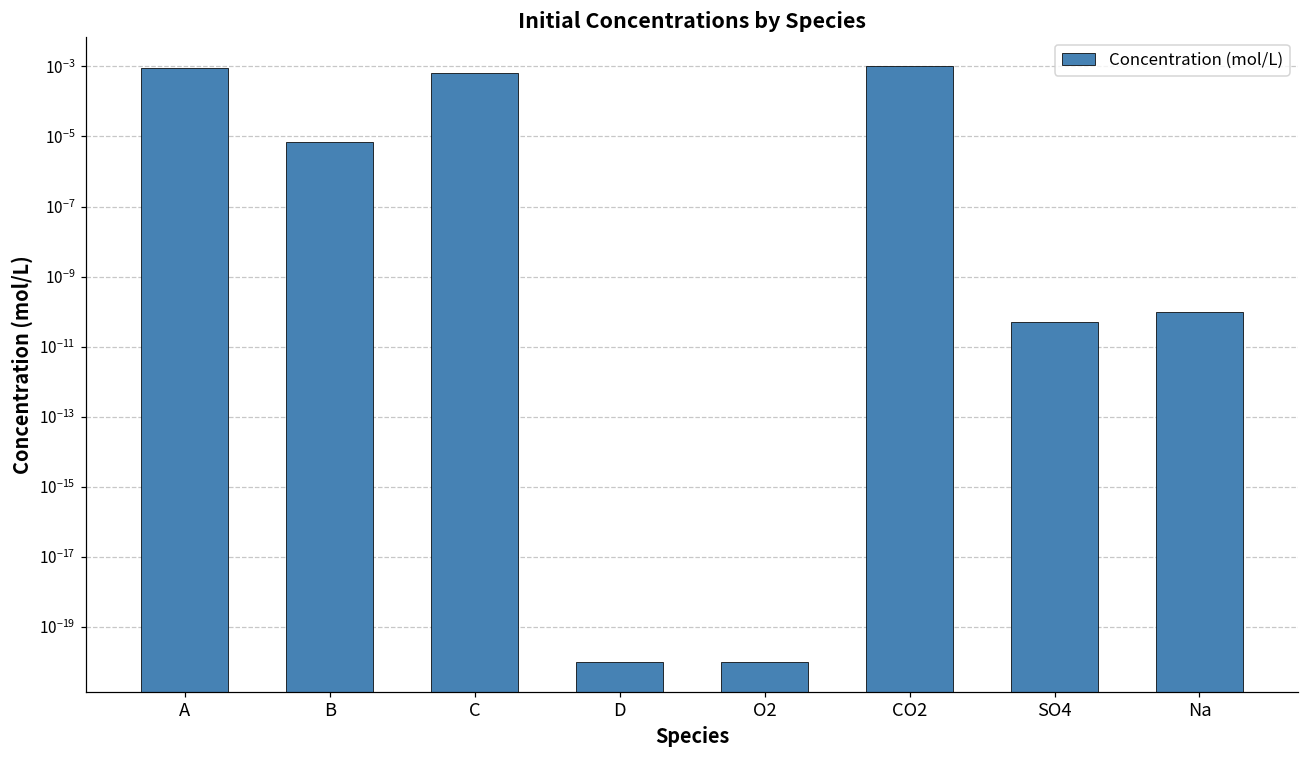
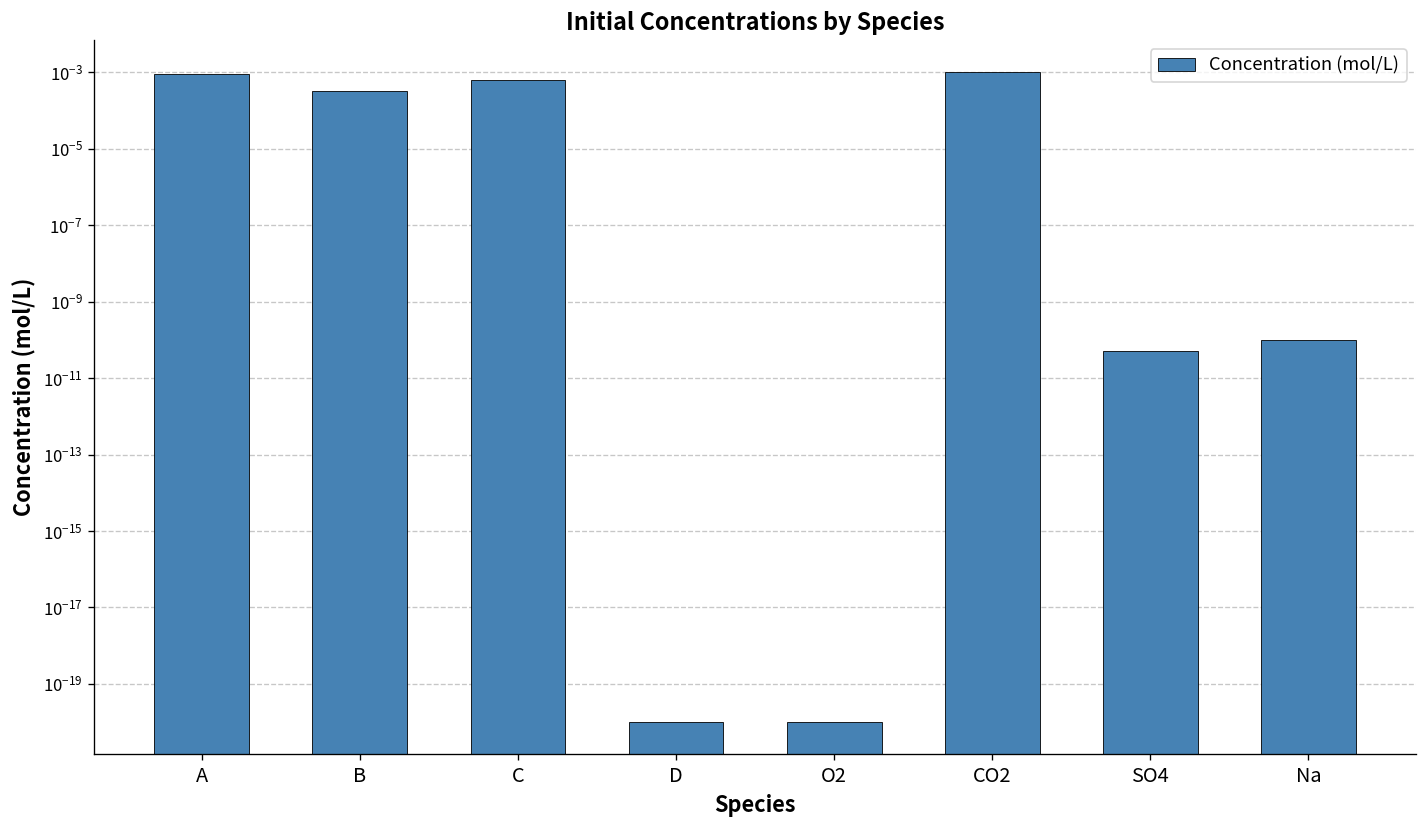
  {
    "A": 0.0009,
-   "B": 0.000007,
+   "B": 0.0003,
    "C": 0.0006,
    "D": 0.000000000000,
    "O2": 0.000000000000,
    "CO2": 0.0010,
    "SO4": 0.00000000005,
    "Na": 0.00000000010
  }
